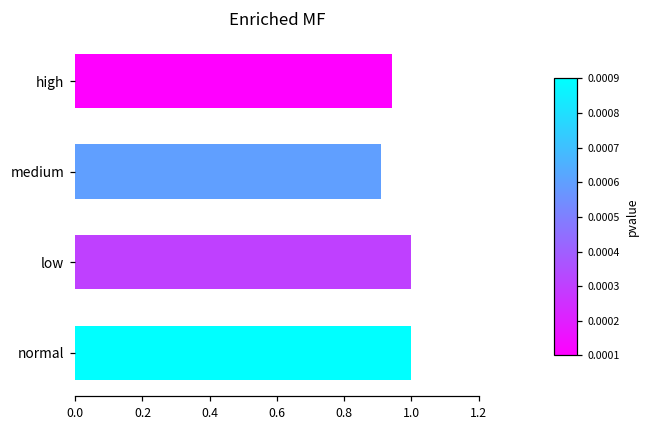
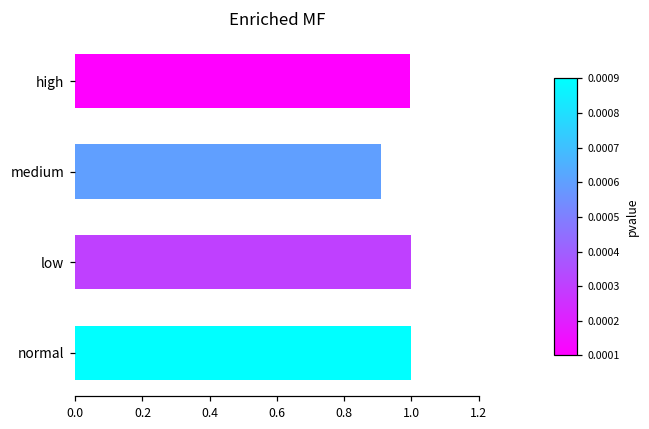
  {
-   "high": 0.94,
+   "high": 1.00,
    "medium": 0.91,
    "low": 1.00,
    "normal": 1.00
  }
